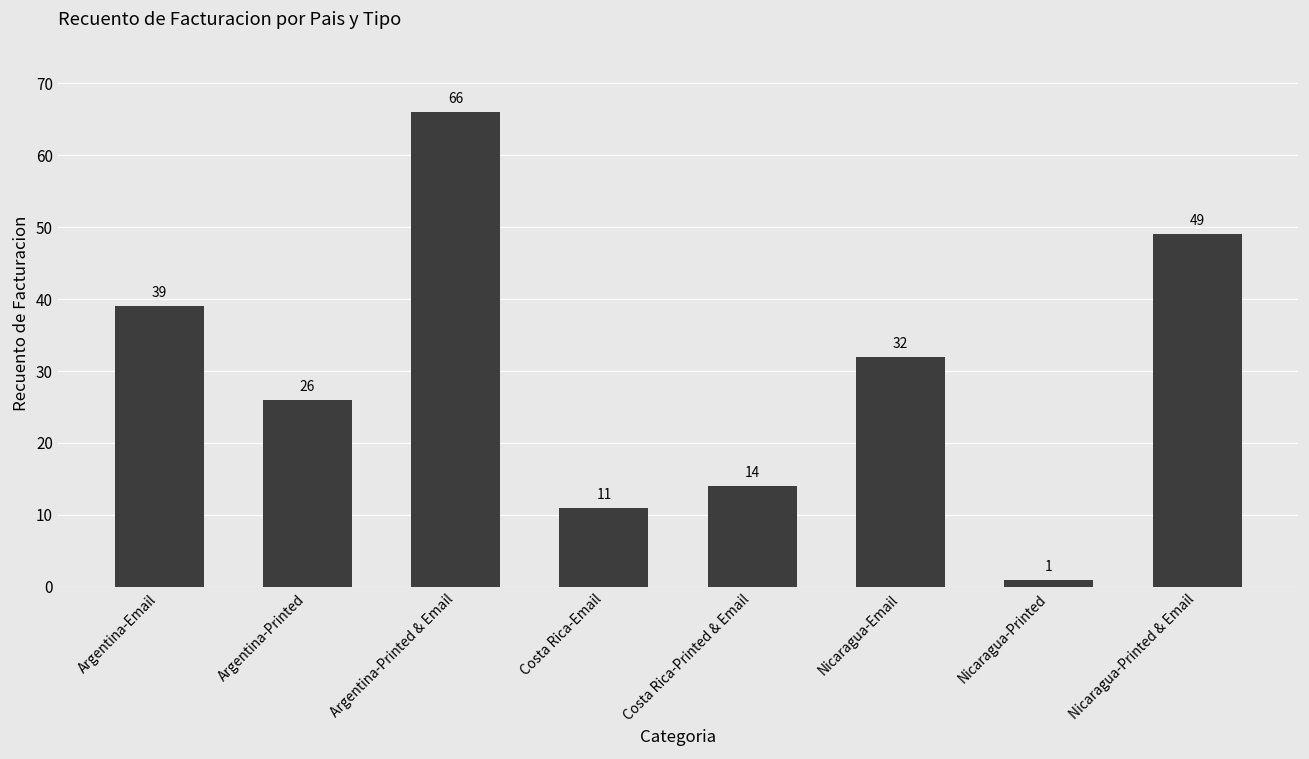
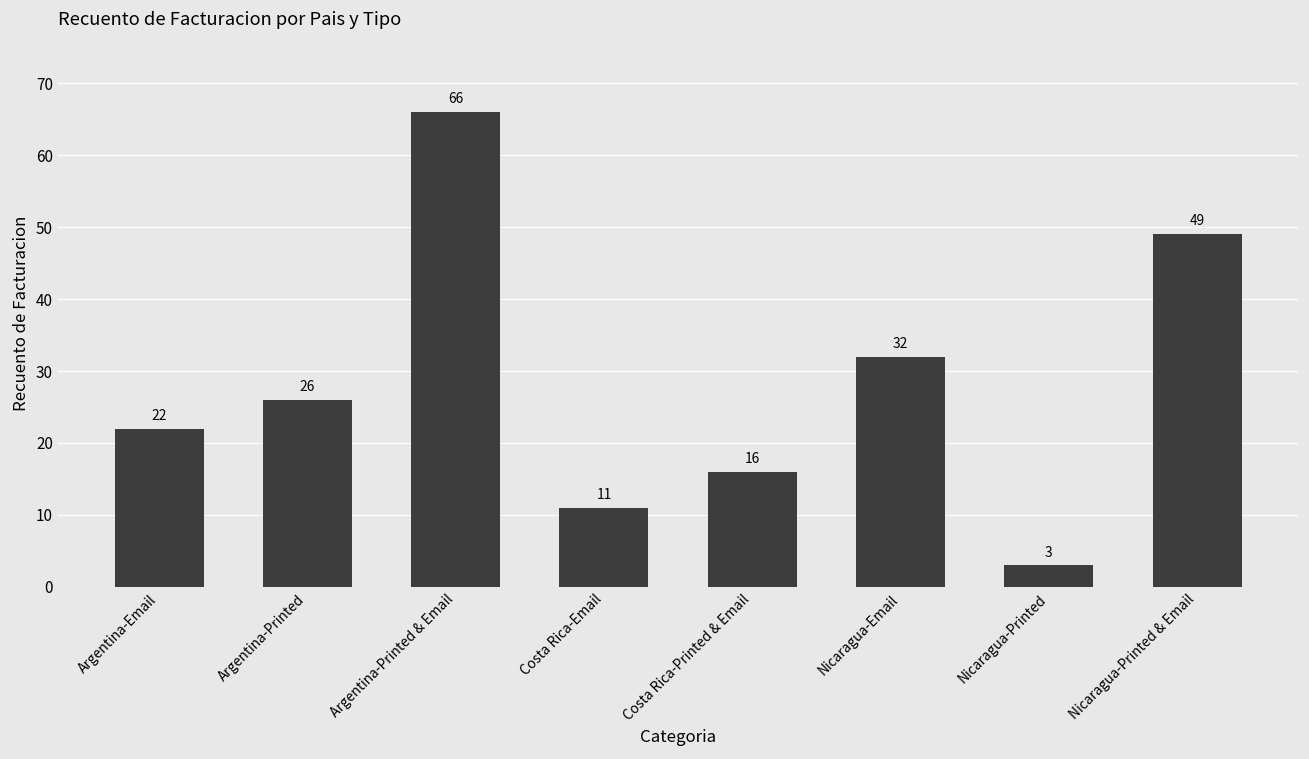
  {
-   "Argentina-Email": 39,
+   "Argentina-Email": 22,
    "Argentina-Printed": 26,
    "Argentina-Printed & Email": 66,
    "Costa Rica-Email": 11,
-   "Costa Rica-Printed & Email": 14,
+   "Costa Rica-Printed & Email": 16,
    "Nicaragua-Email": 32,
-   "Nicaragua-Printed": 1,
+   "Nicaragua-Printed": 3,
    "Nicaragua-Printed & Email": 49
  }
